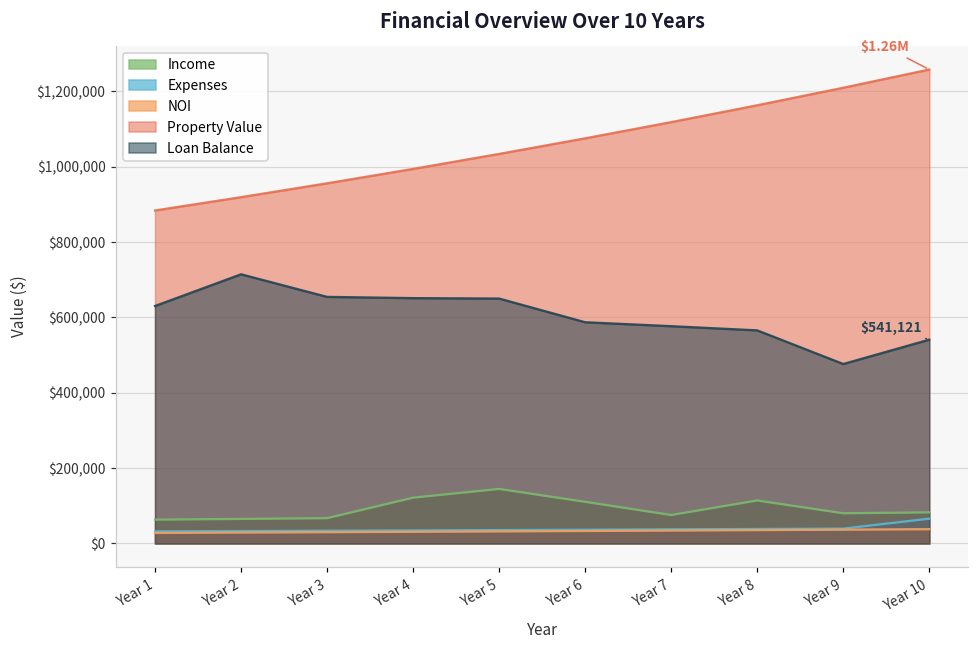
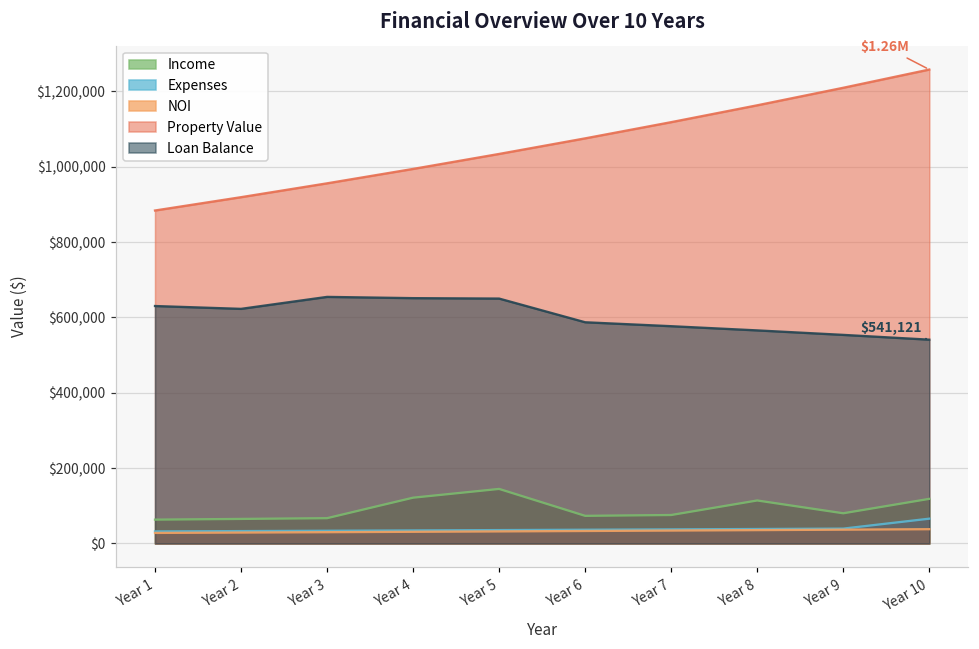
  {
    "Income": {
      "Year 1": "$60,000",
      "Year 2": "$70,000",
      "Year 3": "$70,000",
      "Year 4": "$120,000",
      "Year 5": "$140,000",
-     "Year 6": "$110,000",
+     "Year 6": "$70,000",
      "Year 7": "$80,000",
      "Year 8": "$110,000",
      "Year 9": "$80,000",
-     "Year 10": "$80,000"
+     "Year 10": "$120,000"
    },
    "Expenses": {
      "Year 10": "$70,000"
    },
    "Loan Balance": {
      "Year 1": "$630,000",
-     "Year 2": "$710,000",
+     "Year 2": "$620,000",
      "Year 3": "$650,000",
      "Year 4": "$650,000",
      "Year 5": "$650,000",
      "Year 6": "$590,000",
      "Year 7": "$580,000",
      "Year 8": "$570,000",
-     "Year 9": "$480,000"
+     "Year 9": "$550,000"
    }
  }
